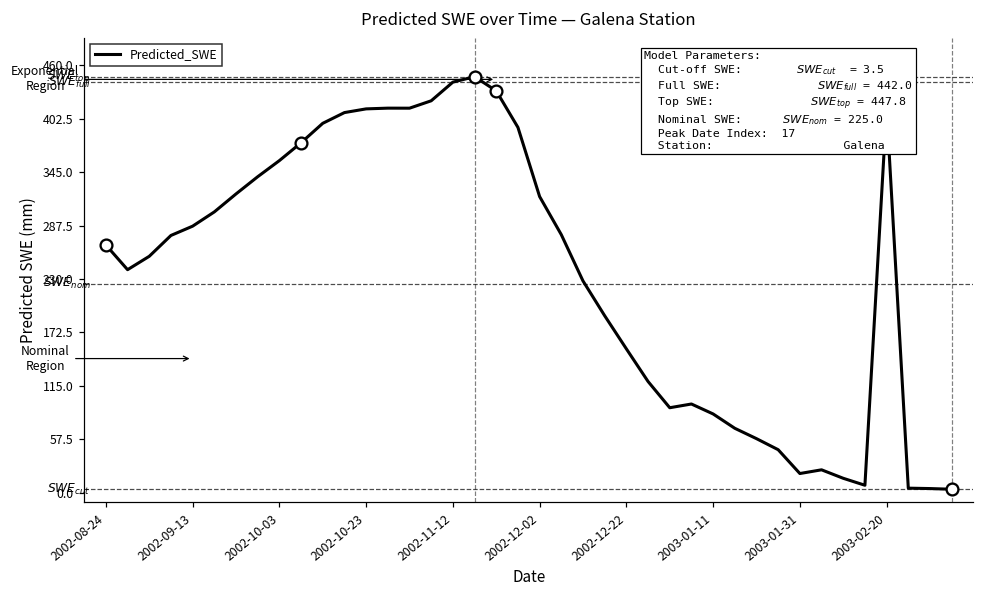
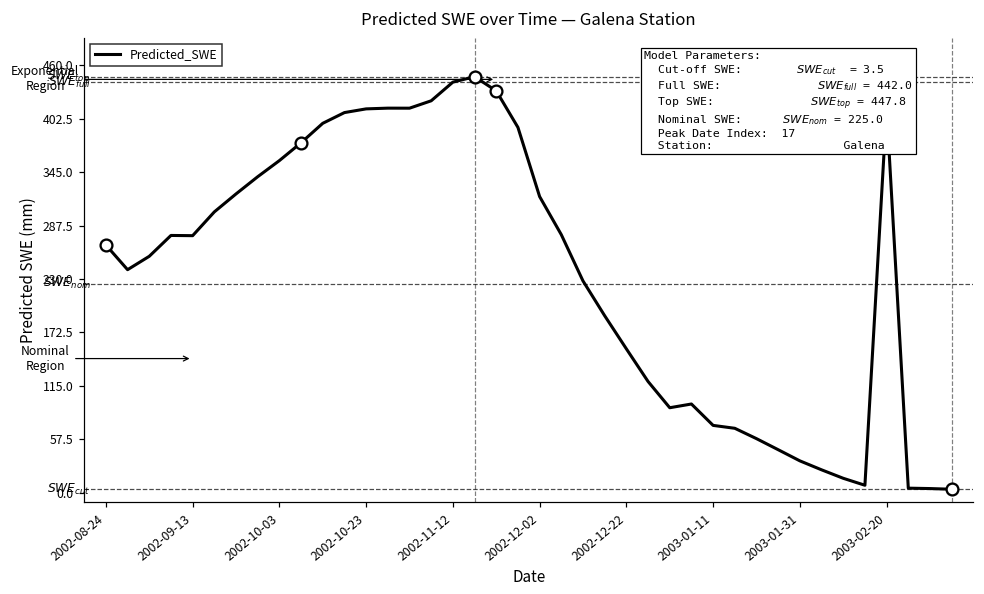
  {
    "Predicted_SWE": {
-     "2002-09-13": 290,
+     "2002-09-13": 280,
      "2002-10-03": 360,
      "2002-10-23": 410,
      "2002-11-12": 440,
      "2002-12-02": 320,
      "2002-12-22": 150,
-     "2003-01-11": 80,
-     "2003-01-31": 20
+     "2003-01-11": 70,
+     "2003-01-31": 30
    }
  }
